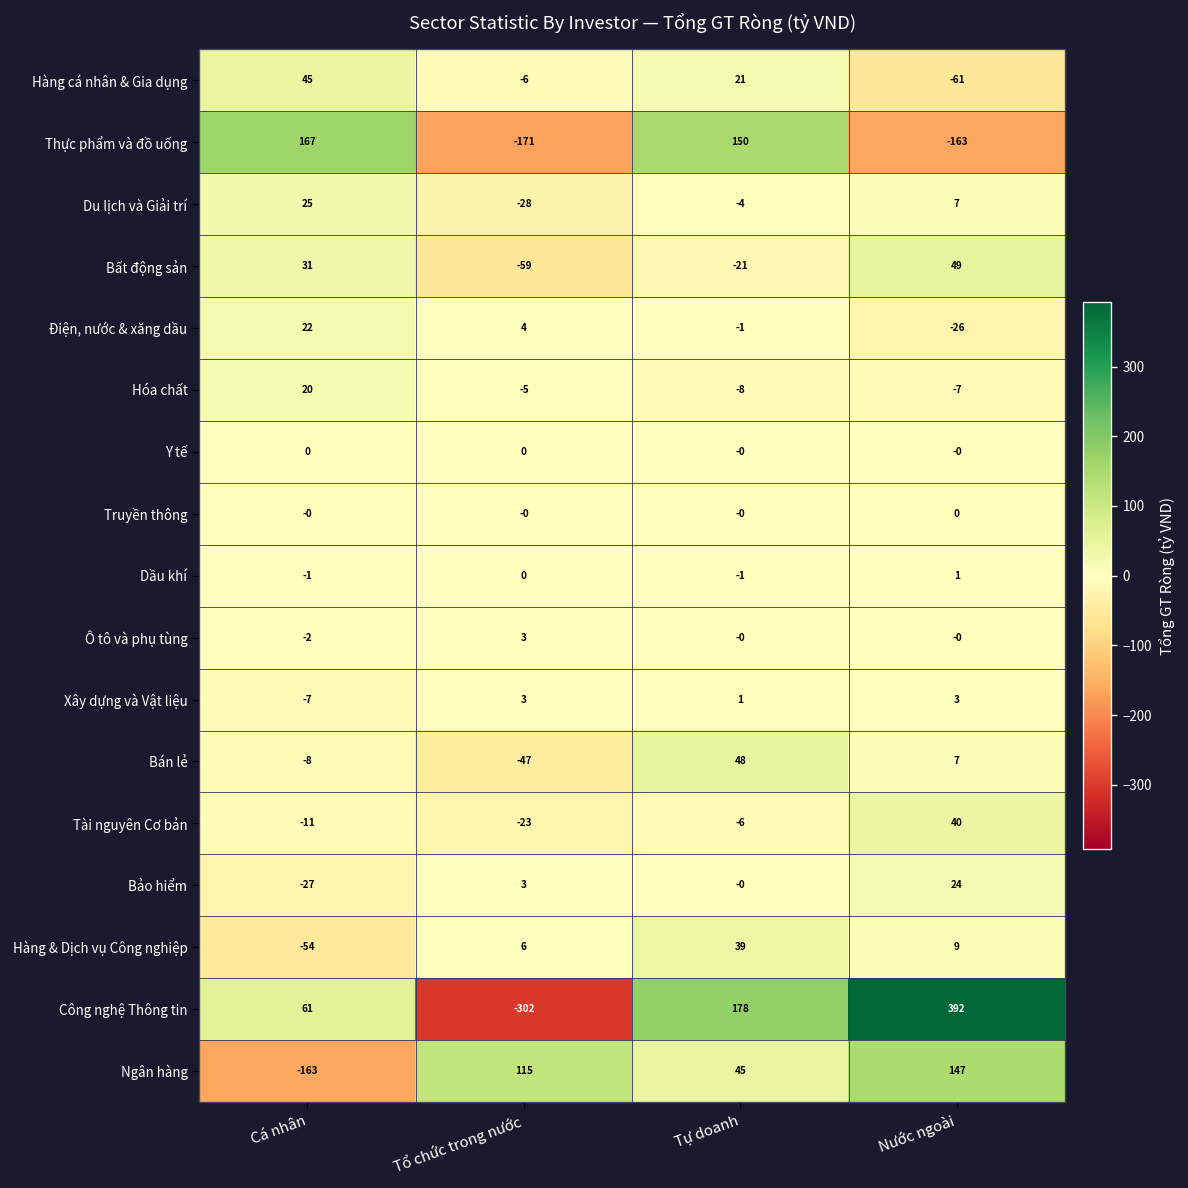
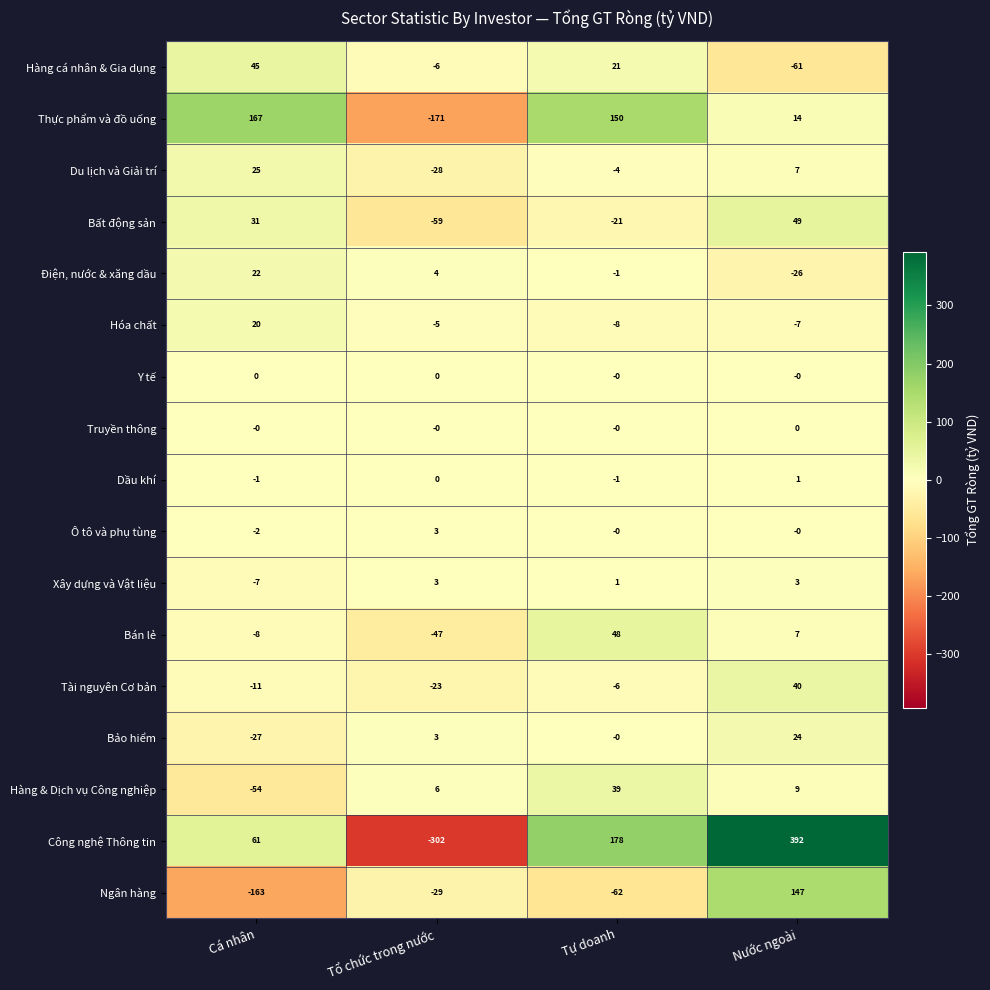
  {
    "Hàng cá nhân & Gia dụng": {
      "Cá nhân": 45,
      "Tổ chức trong nước": -6,
      "Tự doanh": 21,
      "Nước ngoài": -61
    },
    "Thực phẩm và đồ uống": {
      "Cá nhân": 167,
      "Tổ chức trong nước": -171,
      "Tự doanh": 150,
-     "Nước ngoài": -163
+     "Nước ngoài": 14
    },
    "Du lịch và Giải trí": {
      "Cá nhân": 25,
      "Tổ chức trong nước": -28,
      "Tự doanh": -4,
      "Nước ngoài": 7
    },
    "Bất động sản": {
      "Cá nhân": 31,
      "Tổ chức trong nước": -59,
      "Tự doanh": -21,
      "Nước ngoài": 49
    },
    "Điện, nước & xăng dầu": {
      "Cá nhân": 22,
      "Tổ chức trong nước": 4,
      "Tự doanh": -1,
      "Nước ngoài": -26
    },
    "Hóa chất": {
      "Cá nhân": 20,
      "Tổ chức trong nước": -5,
      "Tự doanh": -8,
      "Nước ngoài": -7
    },
    "Y tế": {
      "Cá nhân": 0,
      "Tổ chức trong nước": 0,
      "Tự doanh": -0,
      "Nước ngoài": -0
    },
    "Truyền thông": {
      "Cá nhân": -0,
      "Tổ chức trong nước": -0,
      "Tự doanh": -0,
      "Nước ngoài": 0
    },
    "Dầu khí": {
      "Cá nhân": -1,
      "Tổ chức trong nước": 0,
      "Tự doanh": -1,
      "Nước ngoài": 1
    },
    "Ô tô và phụ tùng": {
      "Cá nhân": -2,
      "Tổ chức trong nước": 3,
      "Tự doanh": -0,
      "Nước ngoài": -0
    },
    "Xây dựng và Vật liệu": {
      "Cá nhân": -7,
      "Tổ chức trong nước": 3,
      "Tự doanh": 1,
      "Nước ngoài": 3
    },
    "Bán lẻ": {
      "Cá nhân": -8,
      "Tổ chức trong nước": -47,
      "Tự doanh": 48,
      "Nước ngoài": 7
    },
    "Tài nguyên Cơ bản": {
      "Cá nhân": -11,
      "Tổ chức trong nước": -23,
      "Tự doanh": -6,
      "Nước ngoài": 40
    },
    "Bảo hiểm": {
      "Cá nhân": -27,
      "Tổ chức trong nước": 3,
      "Tự doanh": -0,
      "Nước ngoài": 24
    },
    "Hàng & Dịch vụ Công nghiệp": {
      "Cá nhân": -54,
      "Tổ chức trong nước": 6,
      "Tự doanh": 39,
      "Nước ngoài": 9
    },
    "Công nghệ Thông tin": {
      "Cá nhân": 61,
      "Tổ chức trong nước": -302,
      "Tự doanh": 178,
      "Nước ngoài": 392
    },
    "Ngân hàng": {
      "Cá nhân": -163,
-     "Tổ chức trong nước": 115,
-     "Tự doanh": 45,
+     "Tổ chức trong nước": -29,
+     "Tự doanh": -62,
      "Nước ngoài": 147
    }
  }
